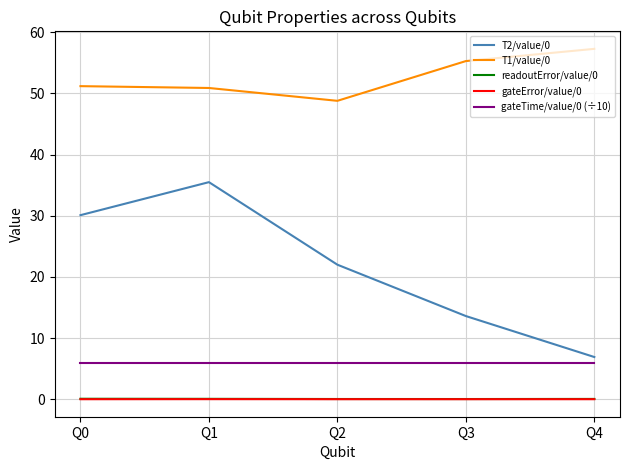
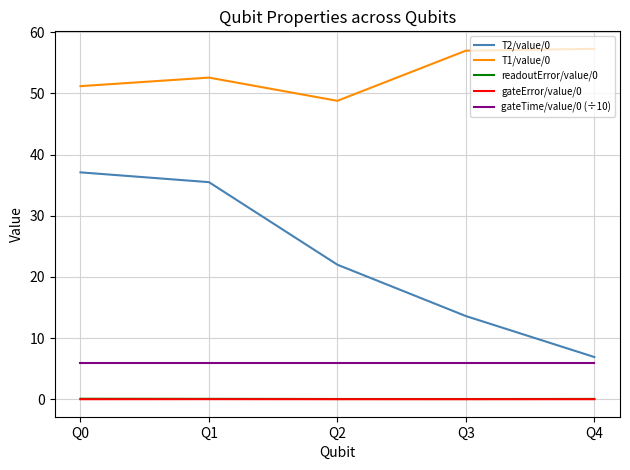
  {
    "T2/value/0": {
-     "Q0": 30,
+     "Q0": 37,
      "Q1": 36,
      "Q2": 22,
      "Q3": 14,
      "Q4": 7
    },
    "T1/value/0": {
      "Q0": 51,
-     "Q1": 51,
+     "Q1": 53,
      "Q2": 49,
-     "Q3": 55
+     "Q3": 57
    },
    "gateError/value/0": {
      "Q0": 0,
      "Q1": 0,
      "Q2": 0,
      "Q3": 0,
      "Q4": 0
    },
    "gateTime/value/0 (÷10)": {
      "Q0": 6,
      "Q1": 6,
      "Q2": 6,
      "Q3": 6,
      "Q4": 6
    }
  }
